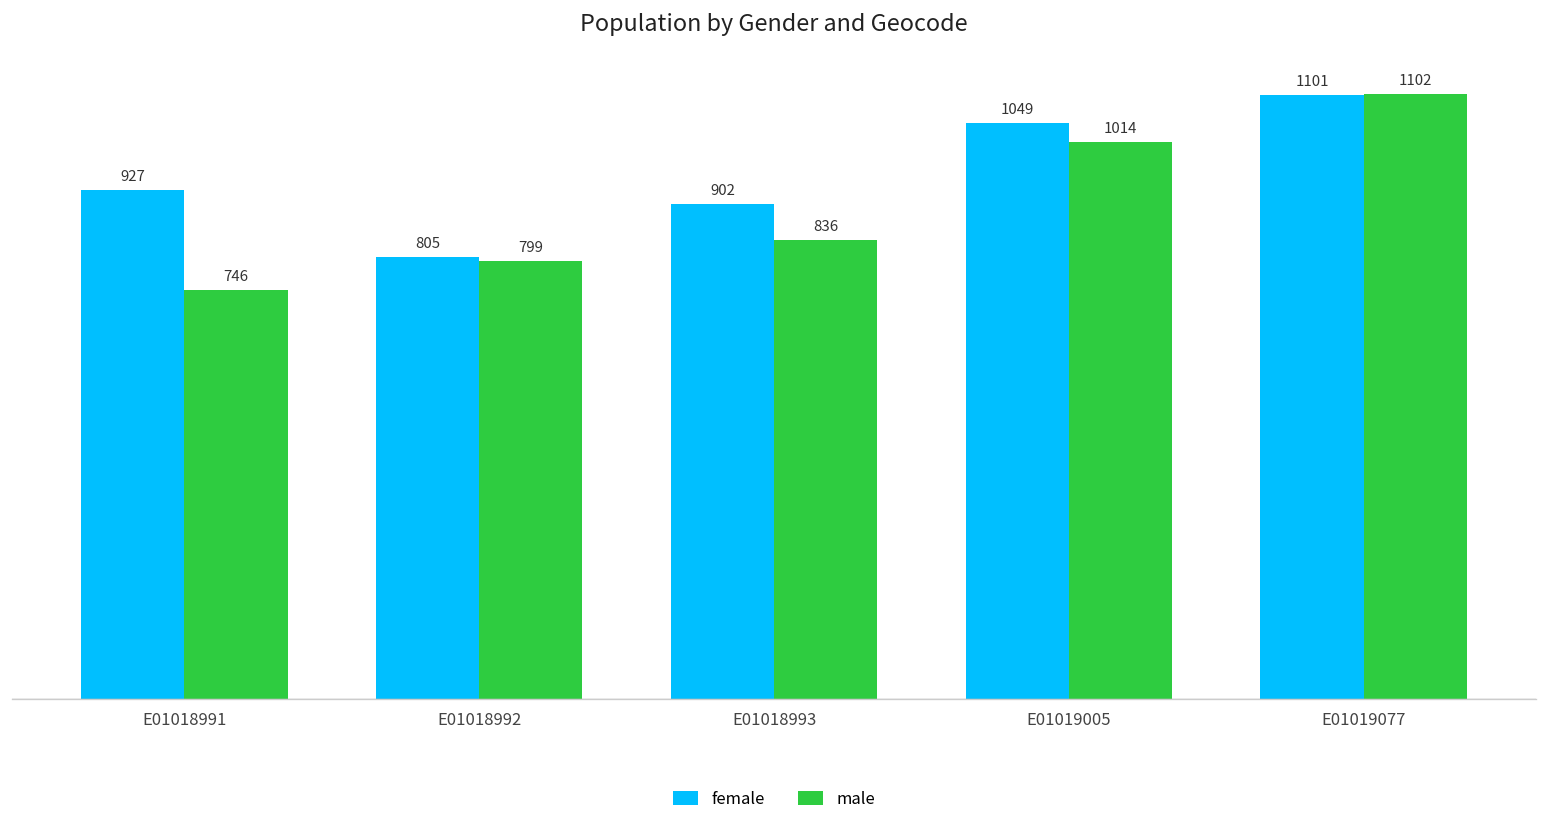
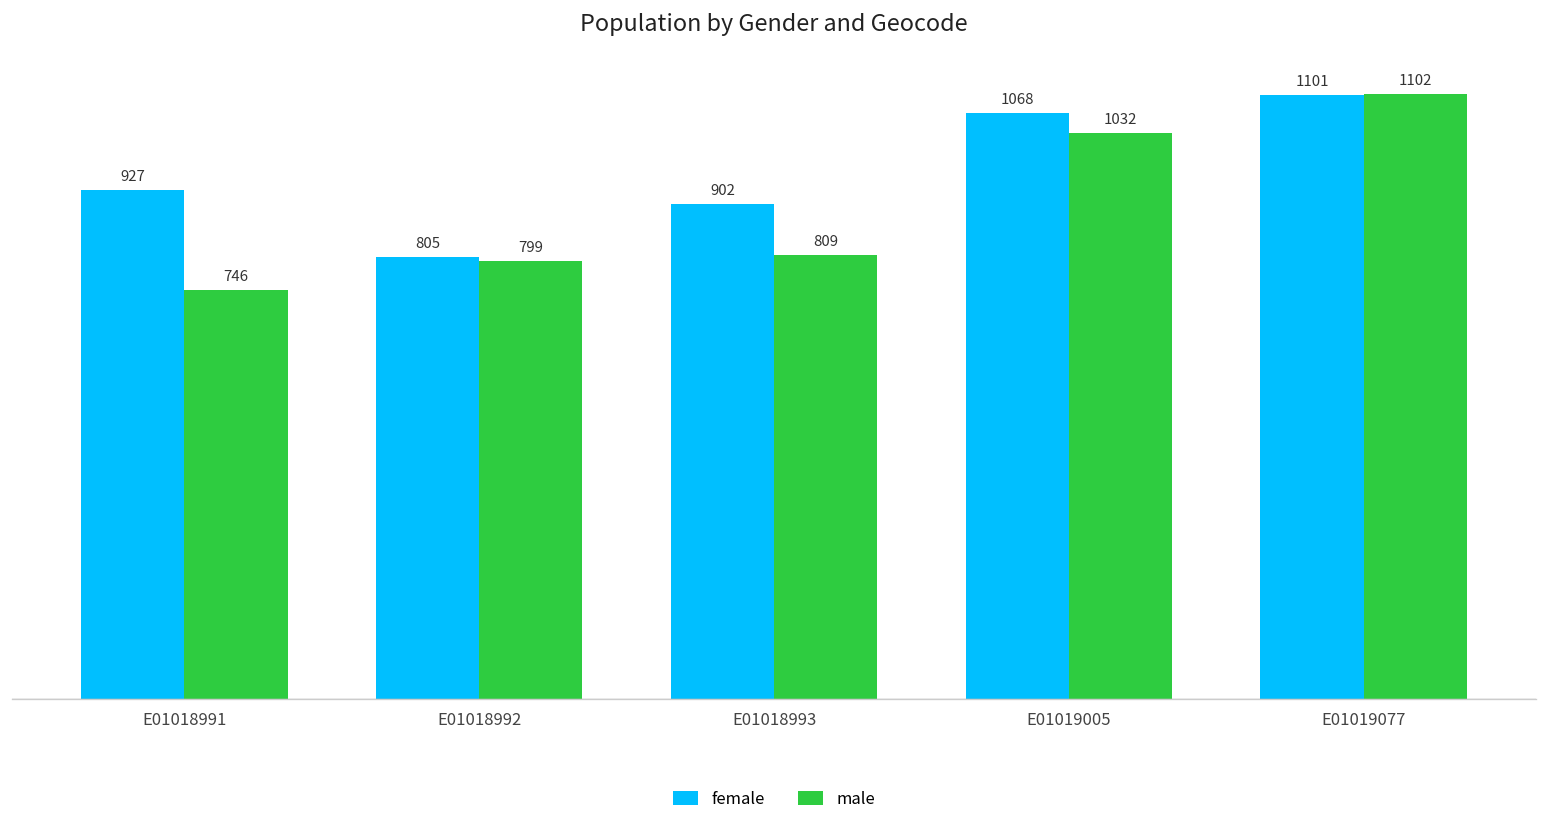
  {
    "female": {
      "E01018991": 927,
      "E01018992": 805,
      "E01018993": 902,
-     "E01019005": 1049,
+     "E01019005": 1068,
      "E01019077": 1101
    },
    "male": {
      "E01018991": 746,
      "E01018992": 799,
-     "E01018993": 836,
-     "E01019005": 1014,
+     "E01018993": 809,
+     "E01019005": 1032,
      "E01019077": 1102
    }
  }
